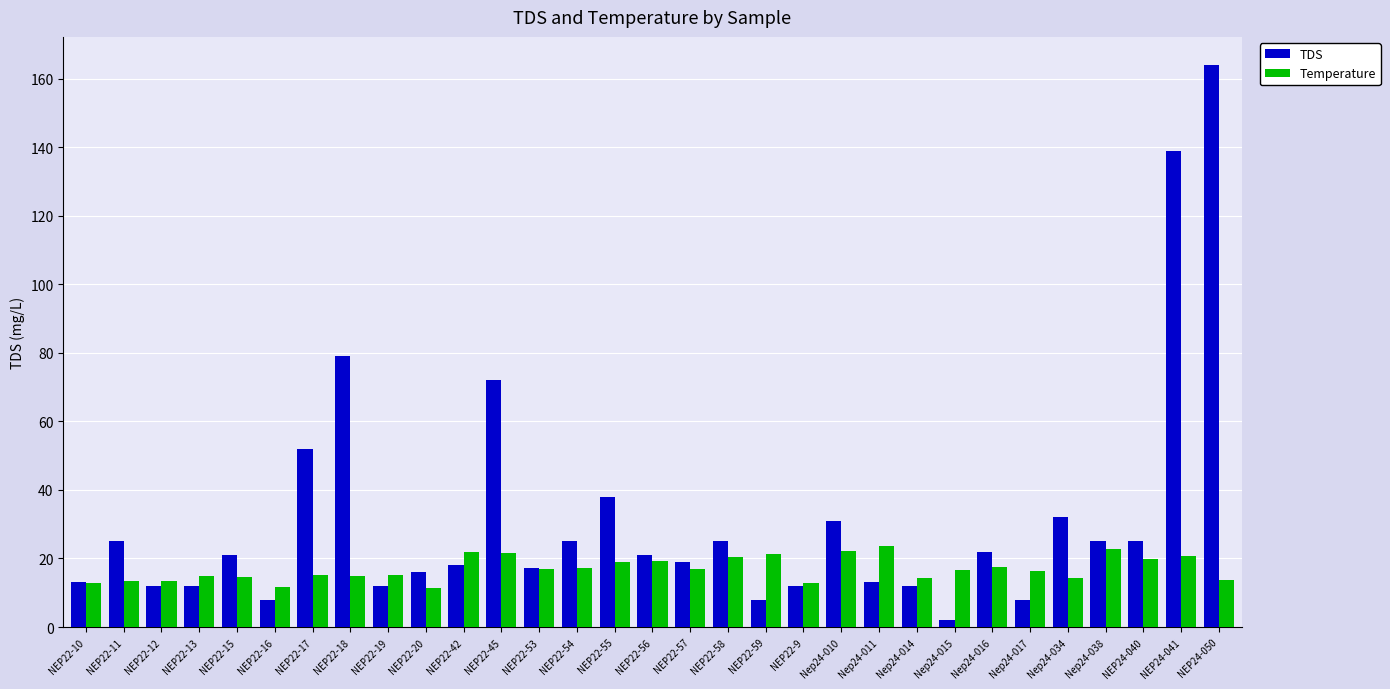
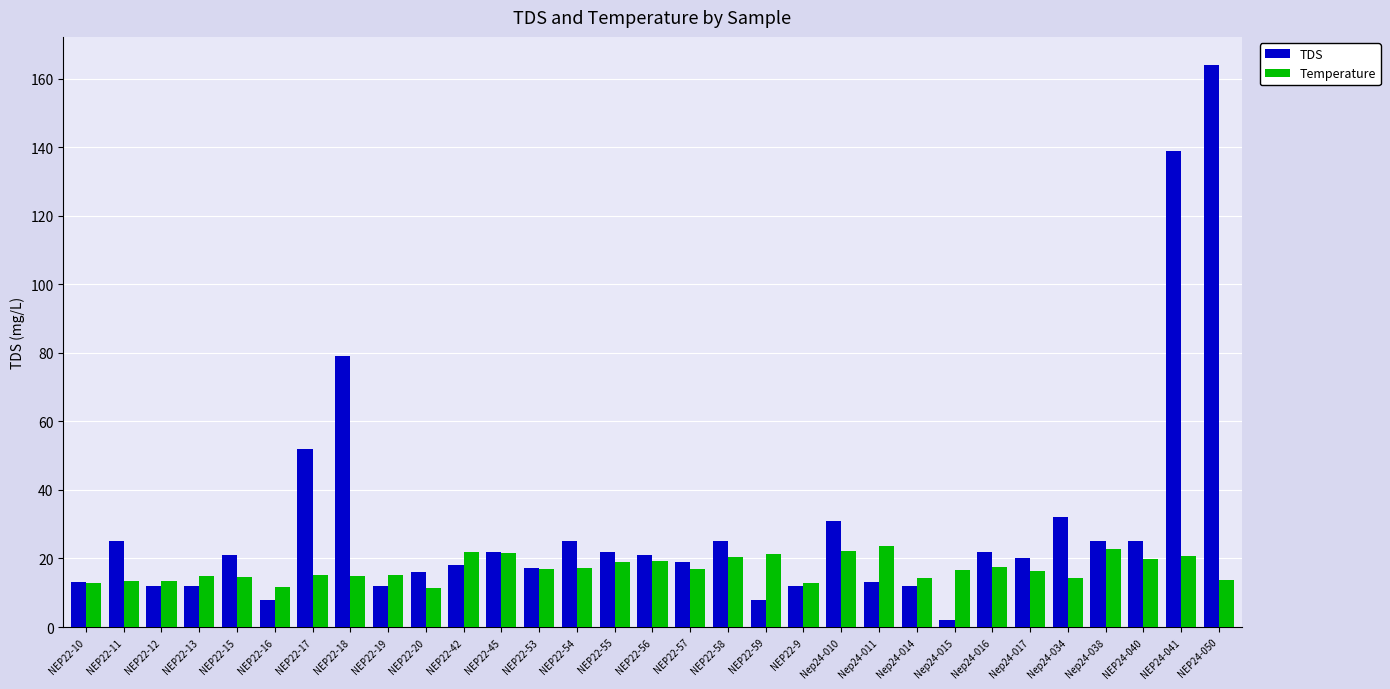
  {
    "TDS": {
      "NEP22-10": 13,
      "NEP22-11": 25,
      "NEP22-12": 12,
      "NEP22-13": 12,
      "NEP22-15": 21,
      "NEP22-16": 8,
      "NEP22-17": 52,
      "NEP22-18": 79,
      "NEP22-19": 12,
      "NEP22-20": 16,
      "NEP22-42": 18,
-     "NEP22-45": 72,
+     "NEP22-45": 22,
      "NEP22-53": 17,
      "NEP22-54": 25,
-     "NEP22-55": 38,
+     "NEP22-55": 22,
      "NEP22-56": 21,
      "NEP22-57": 19,
      "NEP22-58": 25,
      "NEP22-59": 8,
      "NEP22-9": 12,
      "Nep24-010": 31,
      "Nep24-011": 13,
      "Nep24-014": 12,
      "Nep24-015": 2,
      "Nep24-016": 22,
-     "Nep24-017": 8,
+     "Nep24-017": 20,
      "Nep24-034": 32,
      "Nep24-038": 25,
      "NEP24-040": 25,
      "NEP24-041": 139,
      "NEP24-050": 164
    },
    "Temperature": {
      "NEP22-10": 13,
      "NEP22-11": 13,
      "NEP22-12": 13,
      "NEP22-13": 15,
      "NEP22-15": 15,
      "NEP22-16": 12,
      "NEP22-17": 15,
      "NEP22-18": 15,
      "NEP22-19": 15,
      "NEP22-20": 11,
      "NEP22-42": 22,
      "NEP22-45": 22,
      "NEP22-53": 17,
      "NEP22-54": 17,
      "NEP22-55": 19,
      "NEP22-56": 19,
      "NEP22-57": 17,
      "NEP22-58": 20,
      "NEP22-59": 21,
      "NEP22-9": 13,
      "Nep24-010": 22,
      "Nep24-011": 24,
      "Nep24-014": 14,
      "Nep24-015": 17,
      "Nep24-016": 18,
      "Nep24-017": 16,
      "Nep24-034": 14,
      "Nep24-038": 23,
      "NEP24-040": 20,
      "NEP24-041": 21,
      "NEP24-050": 14
    }
  }
